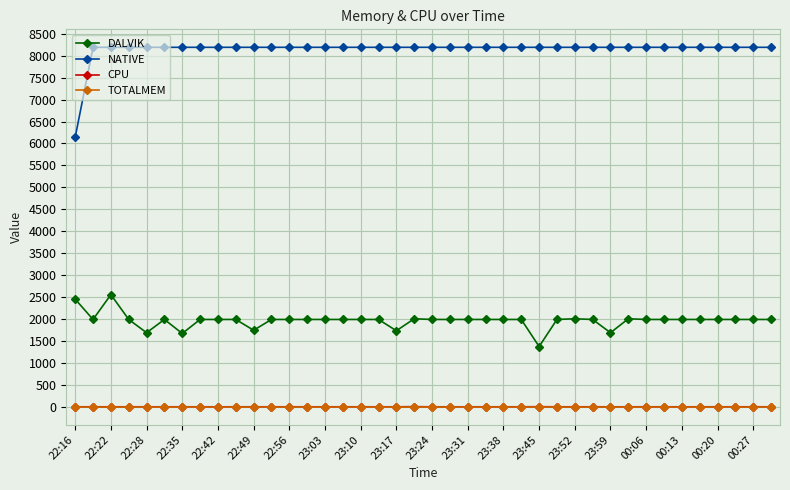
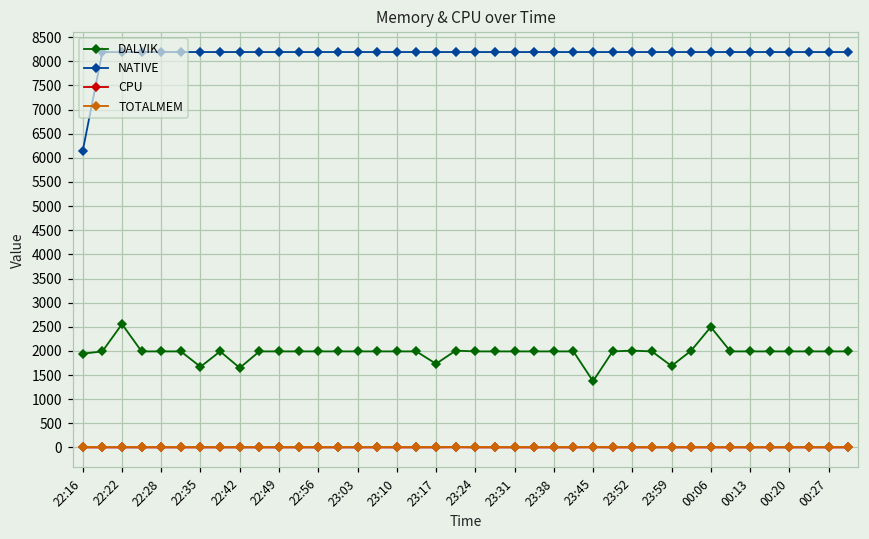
  {
    "DALVIK": {
-     "22:16": 2500,
+     "22:16": 1900,
      "22:22": 2600,
-     "22:28": 1700,
+     "22:28": 2000,
      "22:35": 1700,
-     "22:42": 2000,
-     "22:49": 1700,
+     "22:42": 1600,
+     "22:49": 2000,
      "22:56": 2000,
      "23:03": 2000,
      "23:10": 2000,
      "23:17": 1700,
      "23:24": 2000,
      "23:31": 2000,
      "23:38": 2000,
      "23:45": 1400,
      "23:52": 2000,
      "23:59": 1700,
-     "00:06": 2000,
+     "00:06": 2500,
      "00:13": 2000,
      "00:20": 2000,
      "00:27": 2000
    },
    "NATIVE": {
      "22:16": 6100,
      "22:35": 8200,
      "22:42": 8200,
      "22:49": 8200,
      "22:56": 8200,
      "23:03": 8200,
      "23:10": 8200,
      "23:17": 8200,
      "23:24": 8200,
      "23:31": 8200,
      "23:38": 8200,
      "23:45": 8200,
      "23:52": 8200,
      "23:59": 8200,
      "00:06": 8200,
      "00:13": 8200,
      "00:20": 8200,
      "00:27": 8200
    },
    "TOTALMEM": {
      "22:16": 0,
      "22:22": 0,
      "22:28": 0,
      "22:35": 0,
      "22:42": 0,
      "22:49": 0,
      "22:56": 0,
      "23:03": 0,
      "23:10": 0,
      "23:17": 0,
      "23:24": 0,
      "23:31": 0,
      "23:38": 0,
      "23:45": 0,
      "23:52": 0,
      "23:59": 0,
      "00:06": 0,
      "00:13": 0,
      "00:20": 0,
      "00:27": 0
    }
  }
